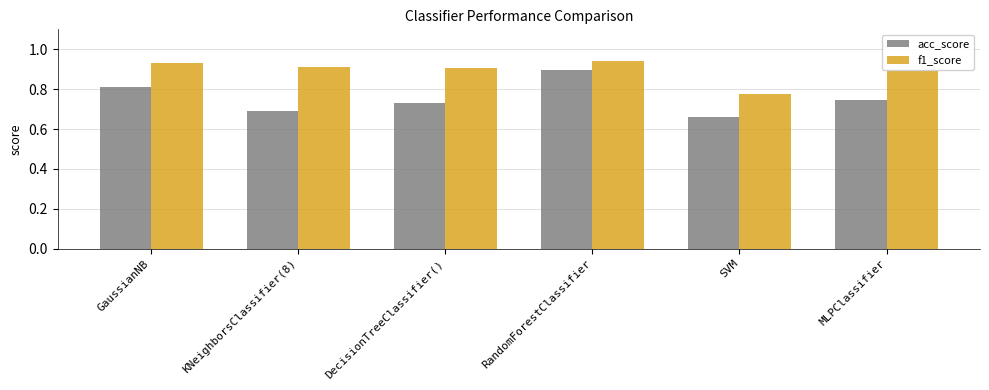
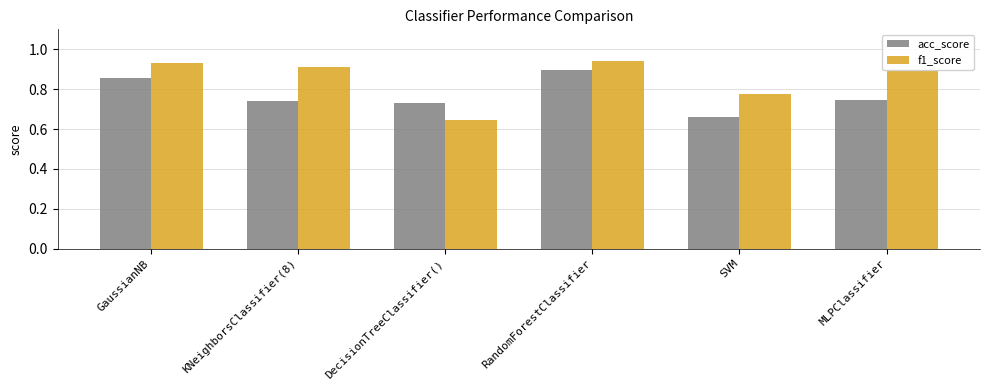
  {
    "acc_score": {
-     "GaussianNB": 0.81,
-     "KNeighborsClassifier(8)": 0.69,
+     "GaussianNB": 0.86,
+     "KNeighborsClassifier(8)": 0.74,
      "DecisionTreeClassifier()": 0.73,
      "RandomForestClassifier": 0.90,
      "SVM": 0.66,
      "MLPClassifier": 0.75
    },
    "f1_score": {
      "GaussianNB": 0.93,
      "KNeighborsClassifier(8)": 0.91,
-     "DecisionTreeClassifier()": 0.91,
+     "DecisionTreeClassifier()": 0.65,
      "RandomForestClassifier": 0.94,
      "SVM": 0.77,
      "MLPClassifier": 0.89
    }
  }
